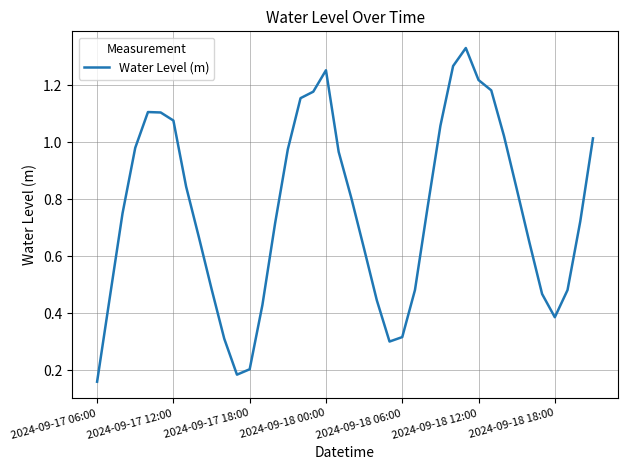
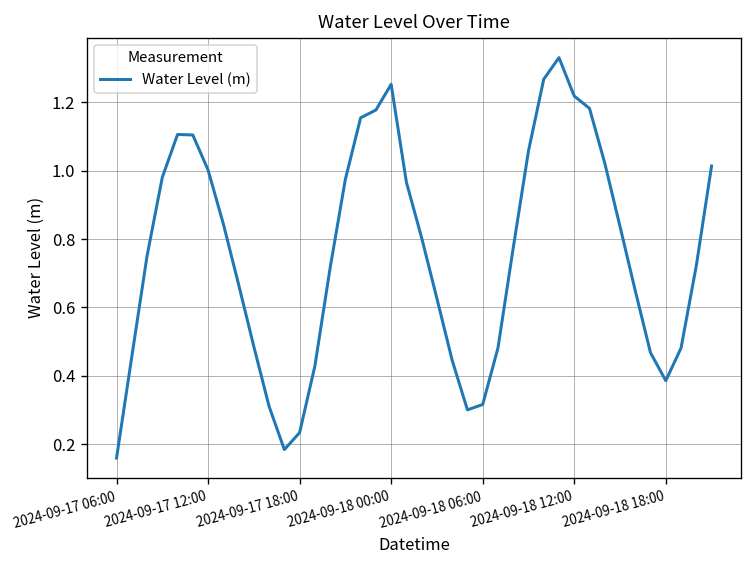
  {
    "2024-09-17 06:00": 0.16,
-   "2024-09-17 12:00": 1.08,
-   "2024-09-17 18:00": 0.20,
+   "2024-09-17 12:00": 1.00,
+   "2024-09-17 18:00": 0.23,
    "2024-09-18 00:00": 1.25,
    "2024-09-18 06:00": 0.32,
    "2024-09-18 12:00": 1.22,
    "2024-09-18 18:00": 0.39
  }
